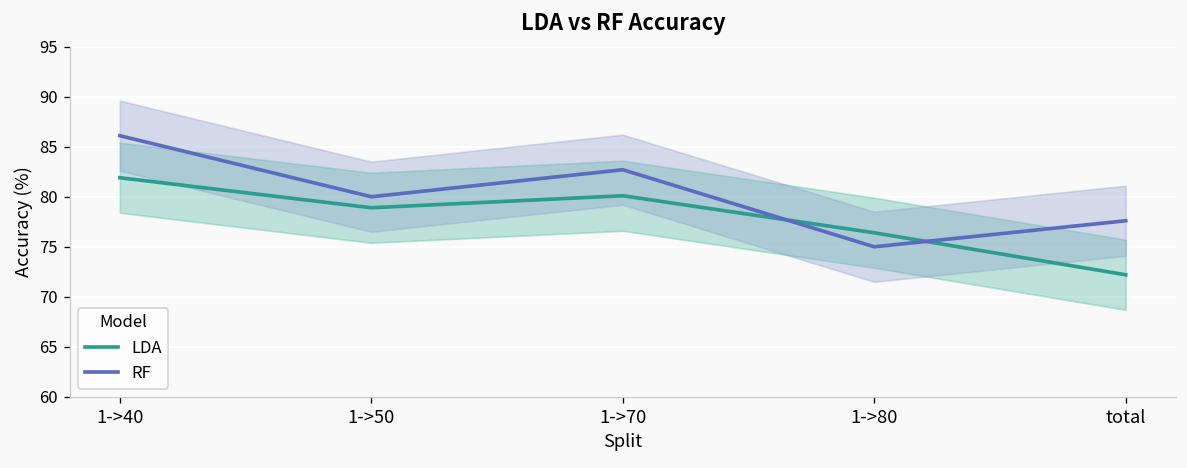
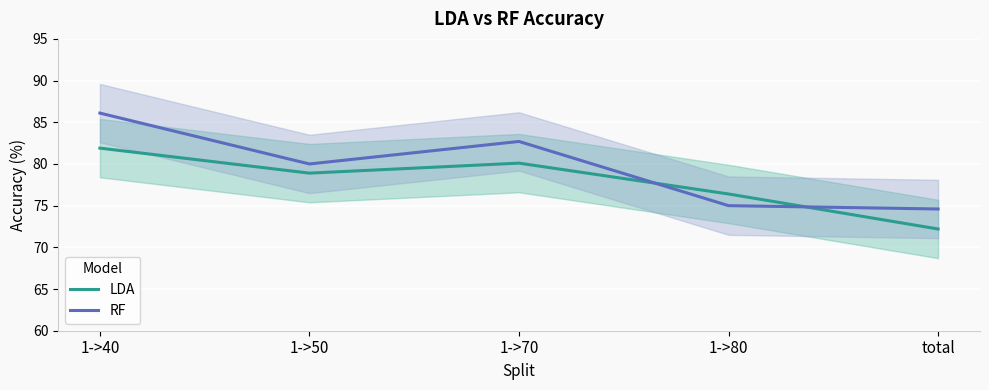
  {
    "RF": {
      "1->40": 86,
      "1->50": 80,
      "1->70": 83,
      "1->80": 75,
-     "total": 78
+     "total": 75
    }
  }
